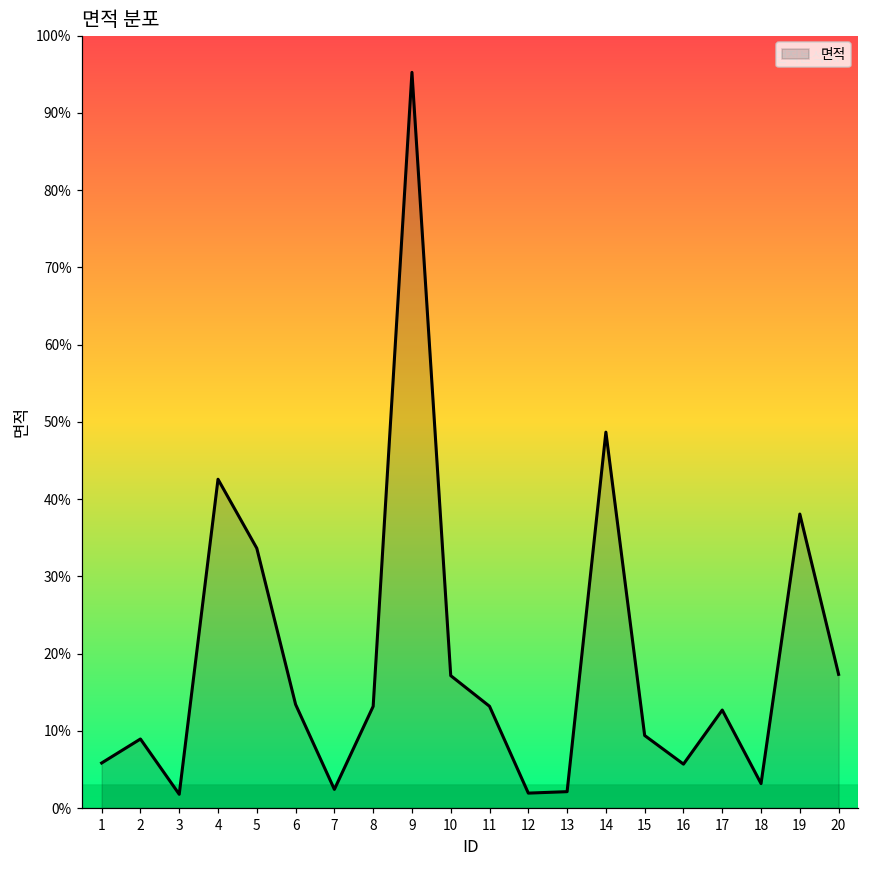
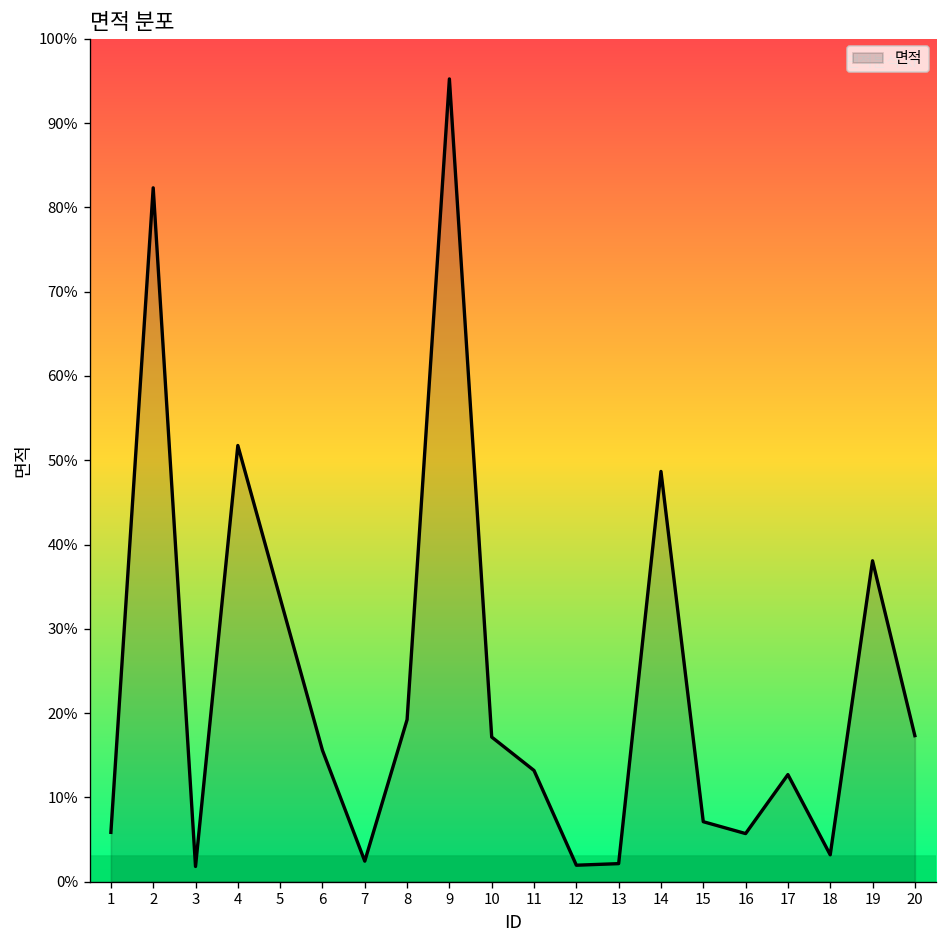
  {
    "1": "6%",
-   "2": "9%",
-   "4": "43%",
+   "2": "82%",
+   "4": "52%",
    "5": "34%",
-   "6": "13%",
-   "8": "13%",
+   "6": "16%",
+   "8": "19%",
    "9": "95%",
    "10": "17%",
    "11": "13%",
    "14": "49%",
-   "15": "9%",
+   "15": "7%",
    "16": "6%",
    "17": "13%",
    "18": "3%",
    "19": "38%",
    "20": "17%"
  }
